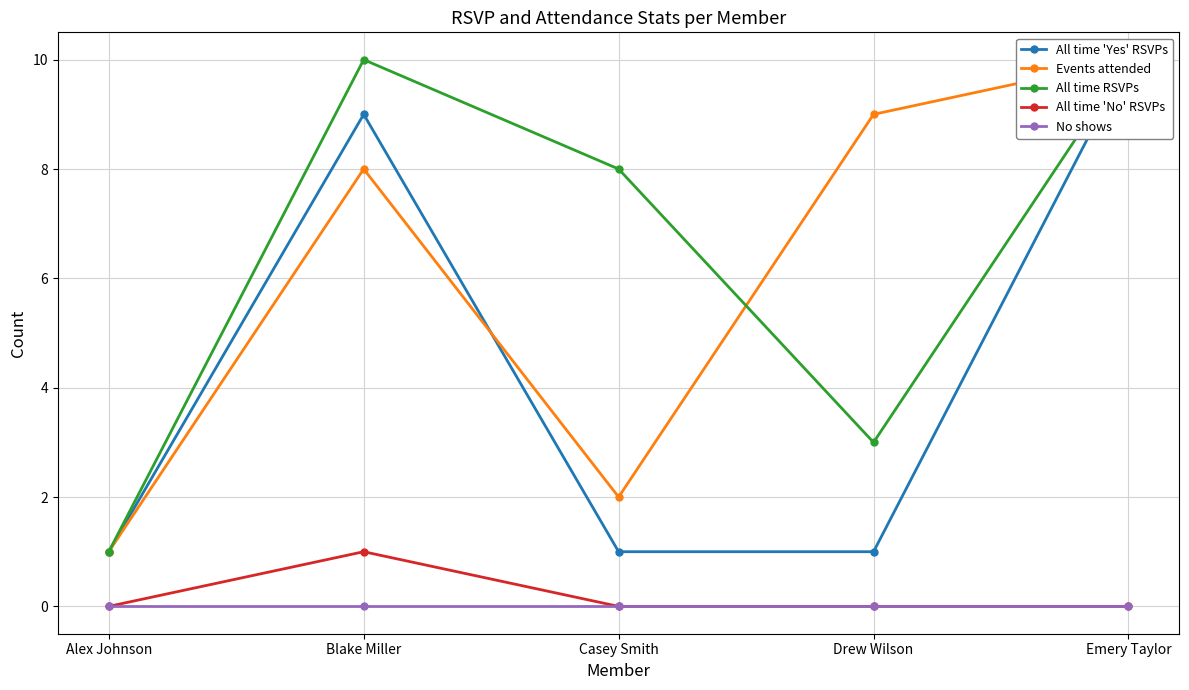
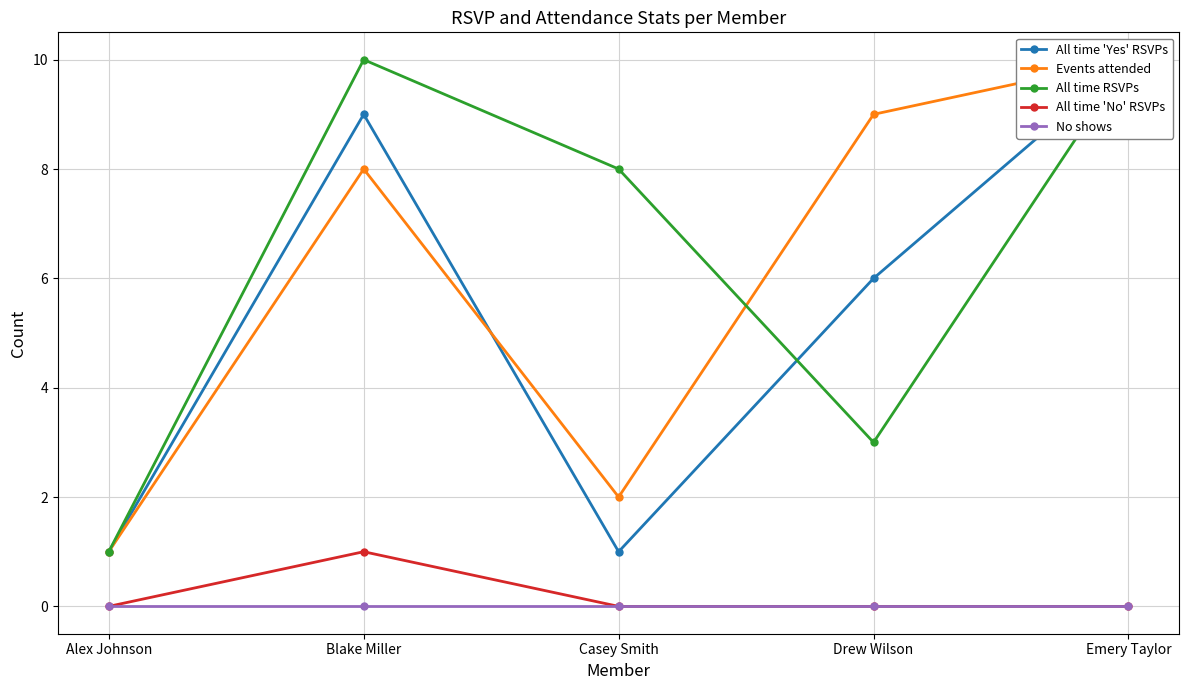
  {
    "All time 'Yes' RSVPs": {
      "Blake Miller": 9,
      "Casey Smith": 1,
-     "Drew Wilson": 1
+     "Drew Wilson": 6
    },
    "Events attended": {
      "Blake Miller": 8,
      "Casey Smith": 2,
      "Drew Wilson": 9
    },
    "All time RSVPs": {
      "Blake Miller": 10,
      "Casey Smith": 8,
      "Drew Wilson": 3
    },
    "All time 'No' RSVPs": {
      "Blake Miller": 1
    },
    "No shows": {
      "Blake Miller": 0
    }
  }
